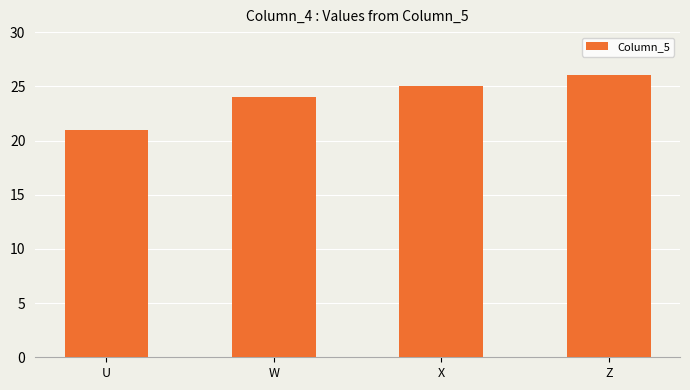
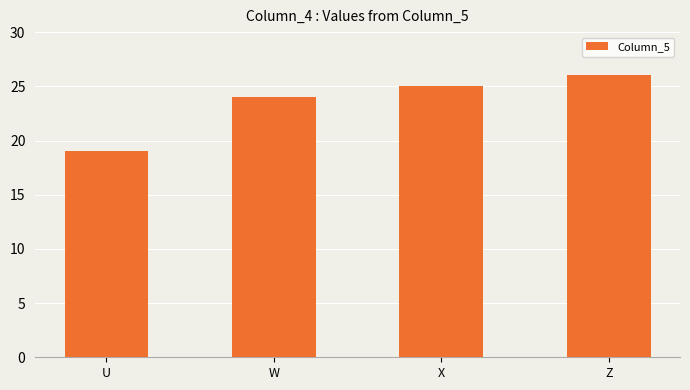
  {
-   "U": 21,
+   "U": 19,
    "W": 24,
    "X": 25,
    "Z": 26
  }
